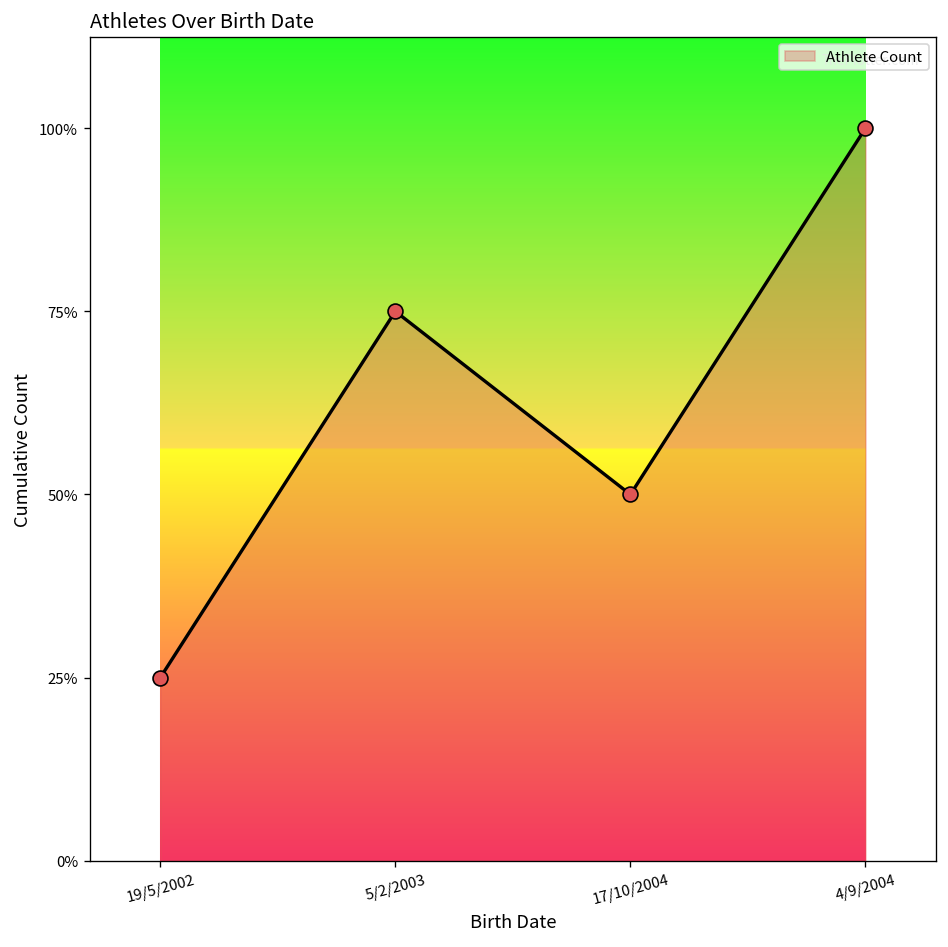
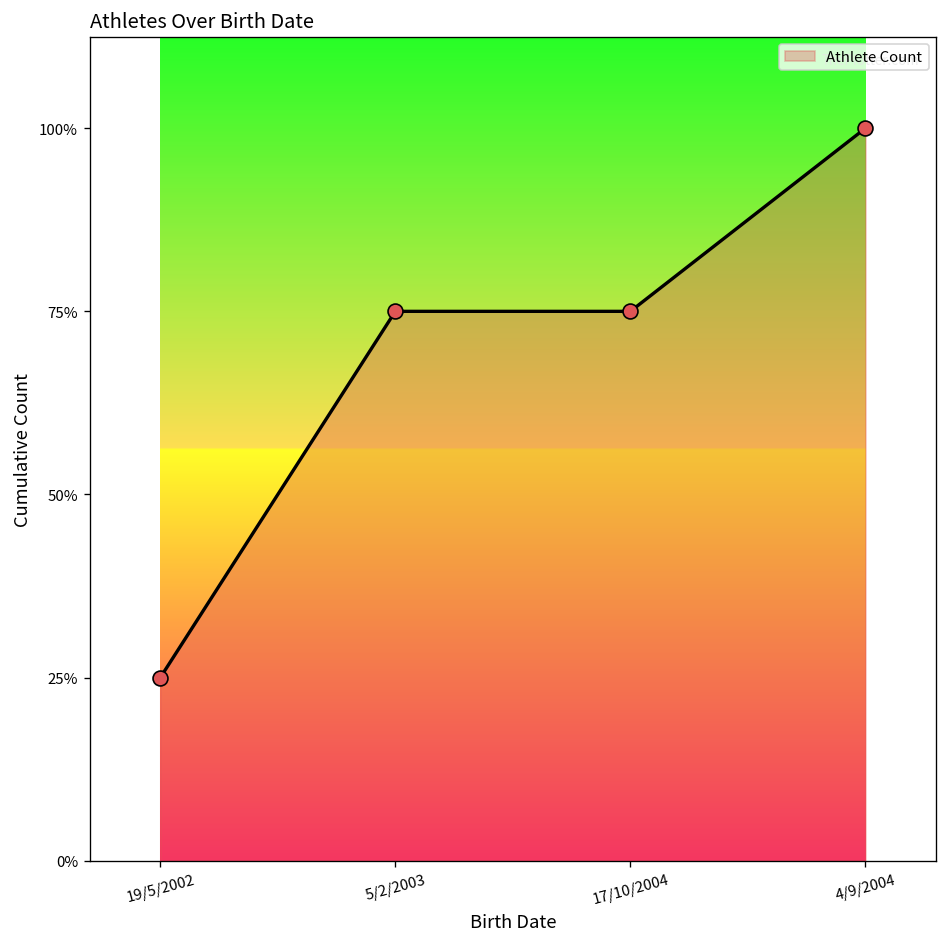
  {
    "19/5/2002": "25%",
    "5/2/2003": "75%",
-   "17/10/2004": "50%",
+   "17/10/2004": "75%",
    "4/9/2004": "100%"
  }
